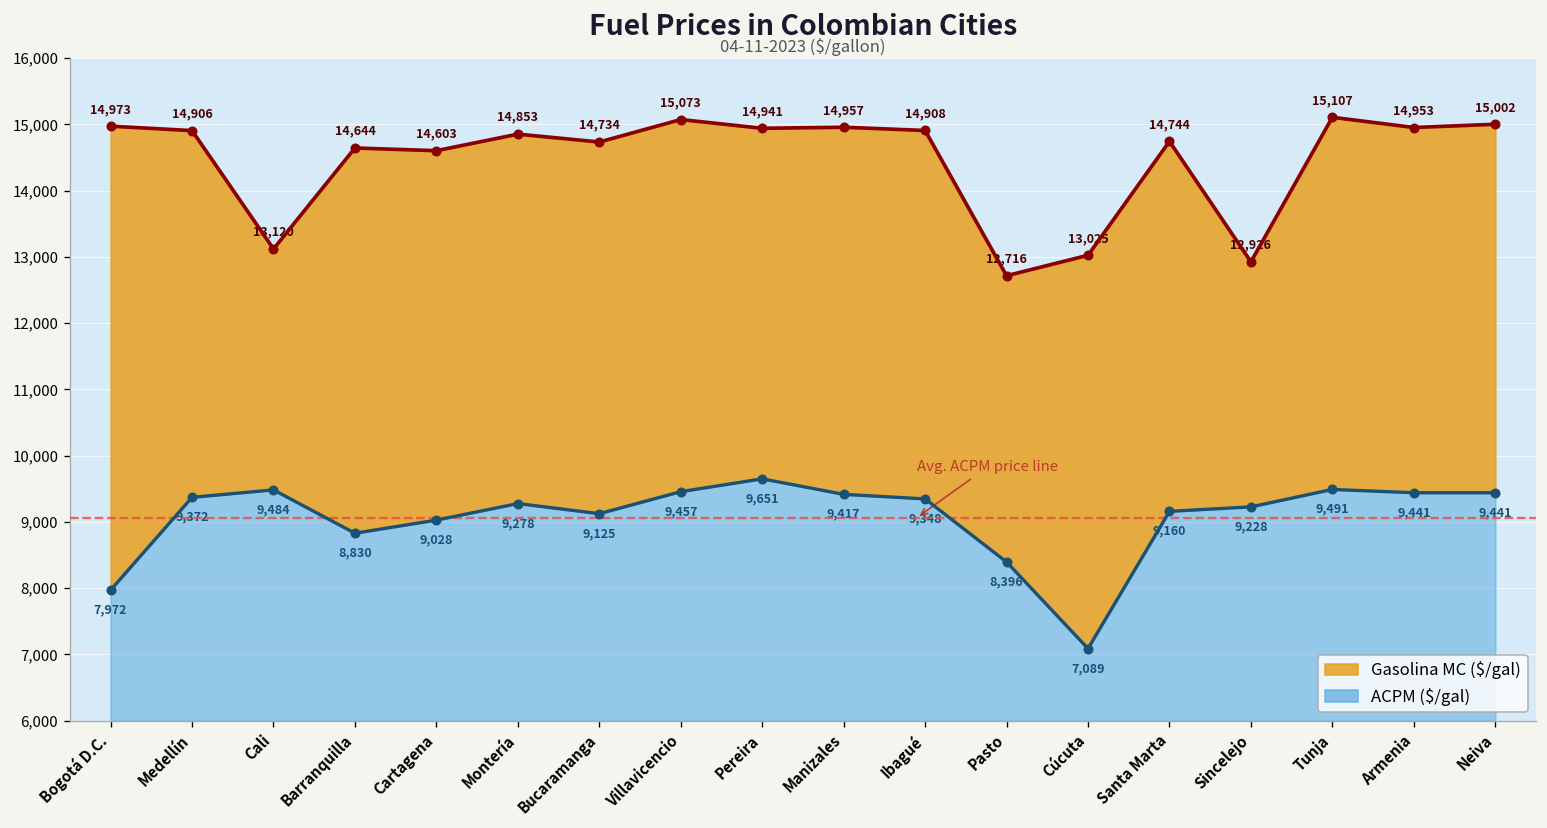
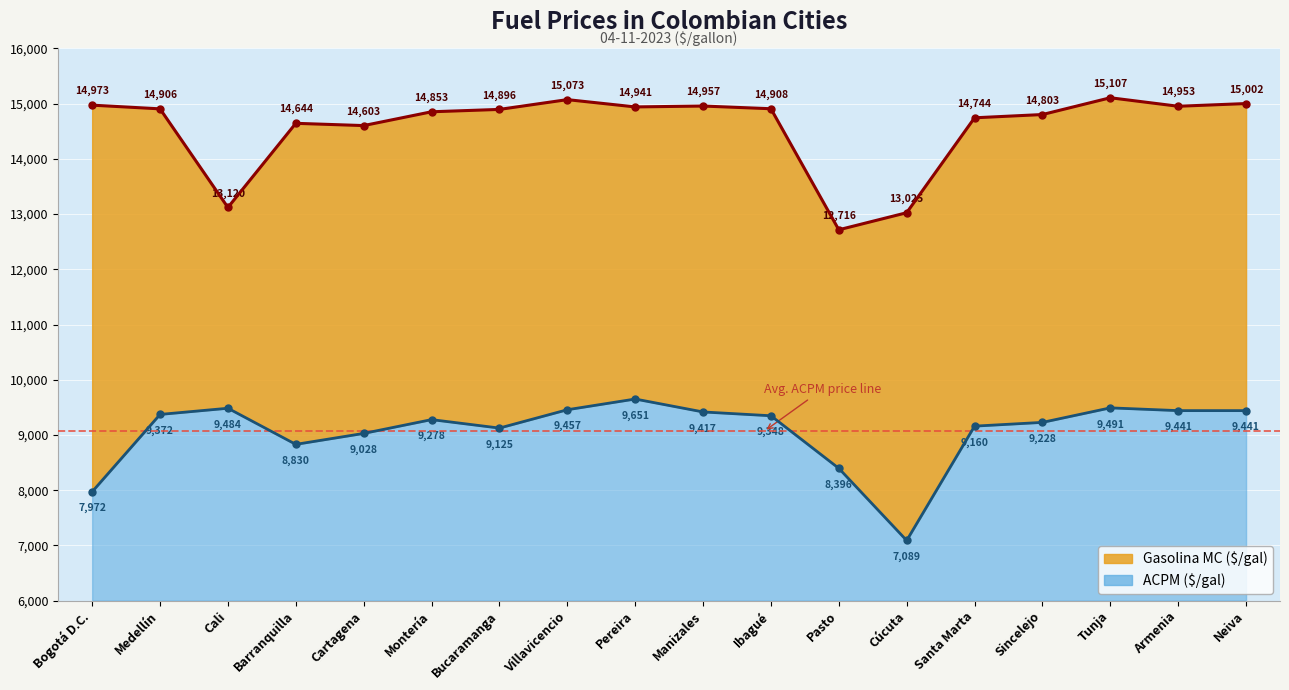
  {
    "Gasolina MC ($/gal)": {
-     "Bucaramanga": "14,734",
-     "Sincelejo": "12,926"
+     "Bucaramanga": "14,896",
+     "Sincelejo": "14,803"
    }
  }
